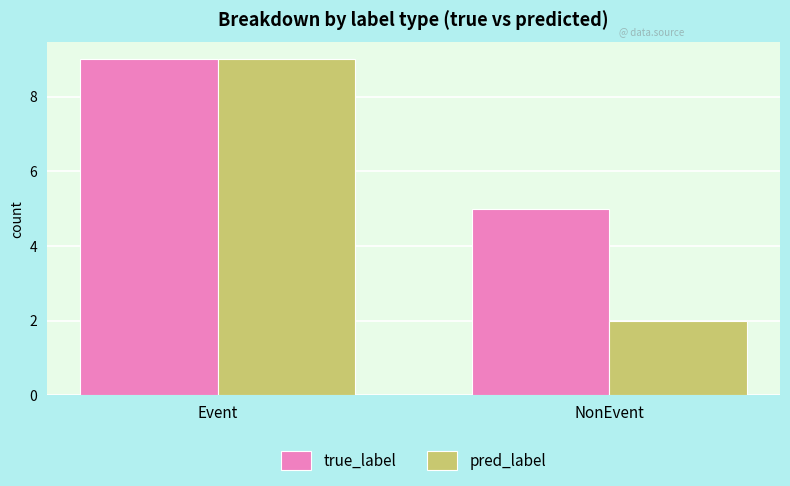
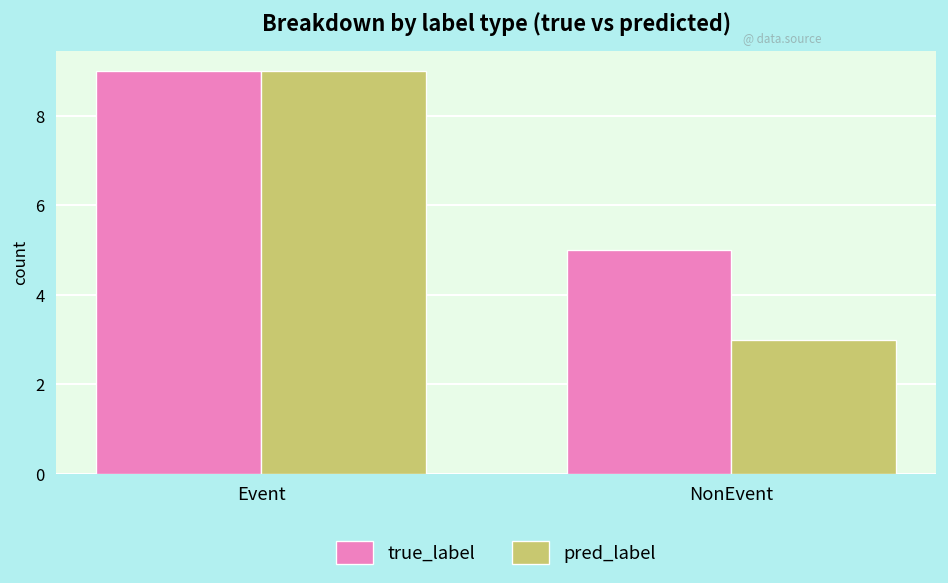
  {
    "true_label": {
      "Event": 9,
      "NonEvent": 5
    },
    "pred_label": {
      "Event": 9,
-     "NonEvent": 2
+     "NonEvent": 3
    }
  }
